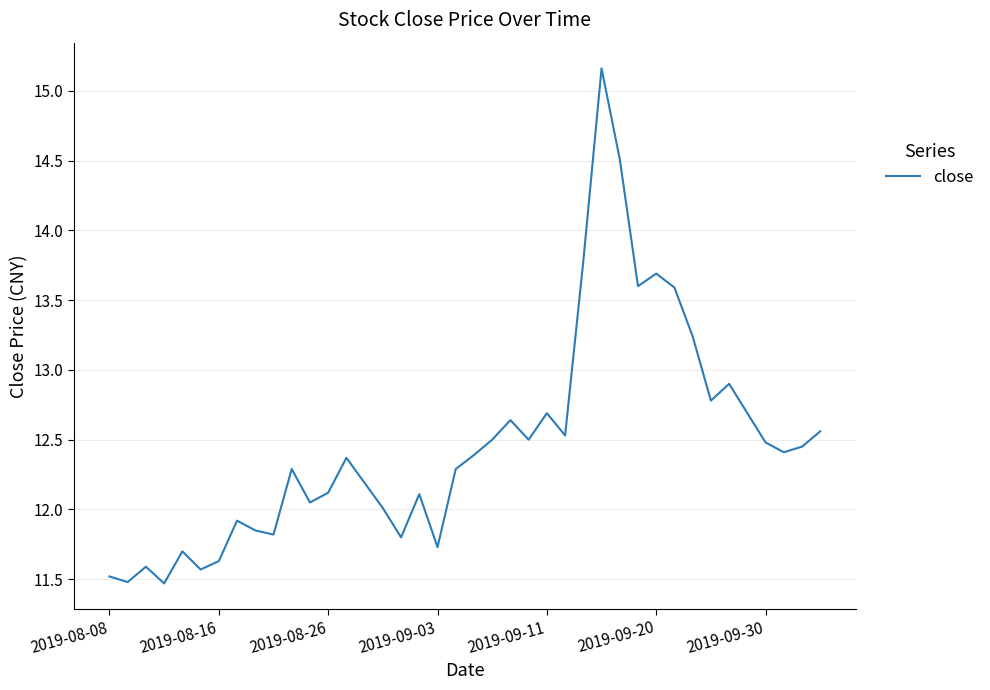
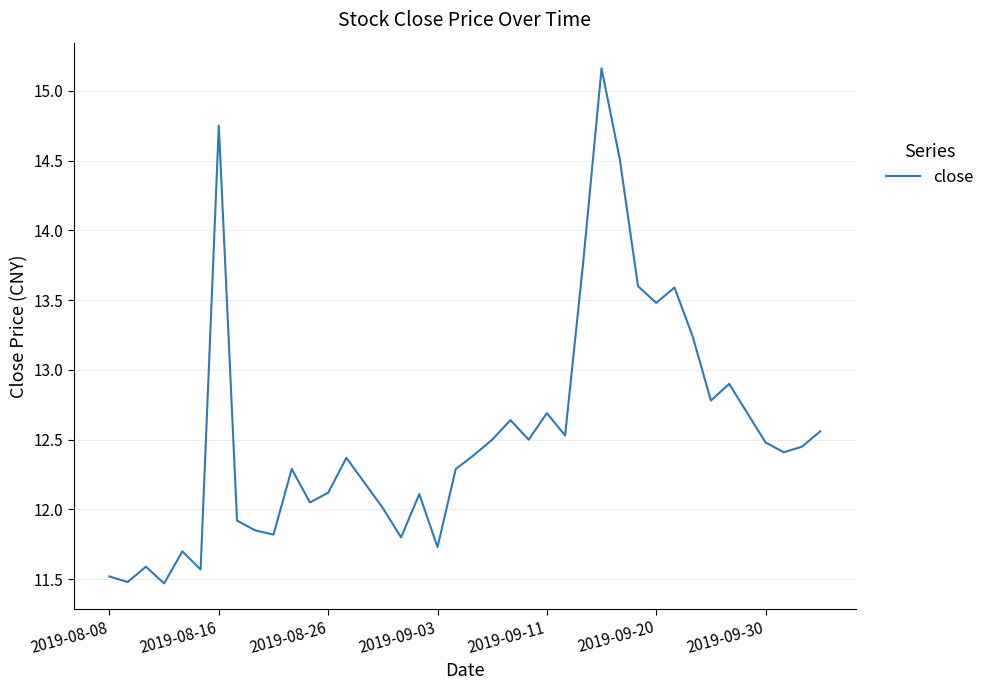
  {
    "2019-08-08": 11.52,
-   "2019-08-16": 11.63,
+   "2019-08-16": 14.75,
    "2019-08-26": 12.12,
    "2019-09-03": 11.73,
    "2019-09-11": 12.69,
-   "2019-09-20": 13.69,
+   "2019-09-20": 13.48,
    "2019-09-30": 12.48
  }
